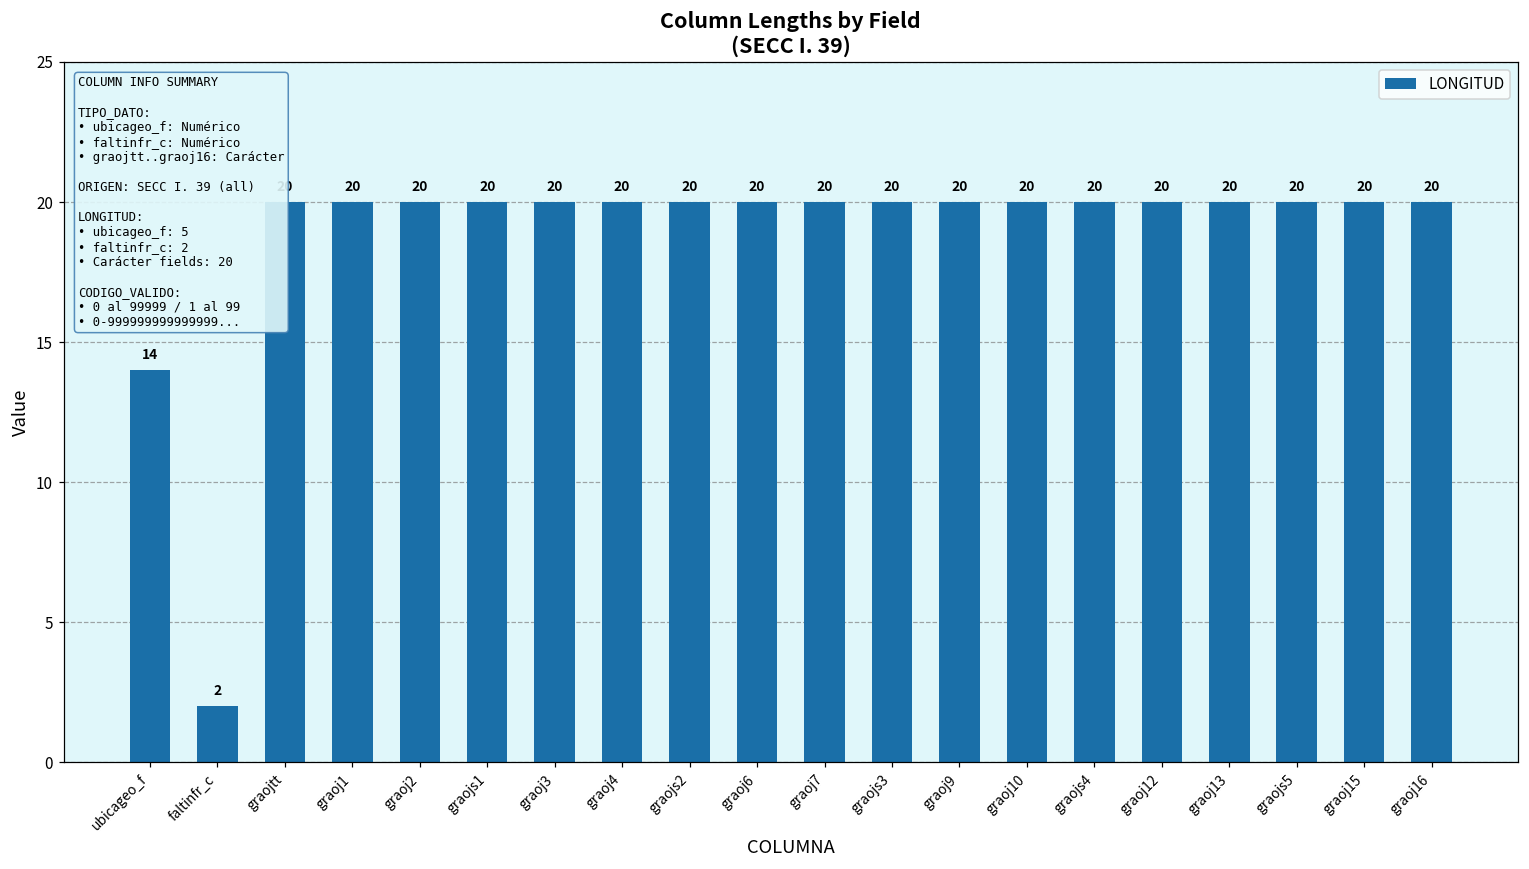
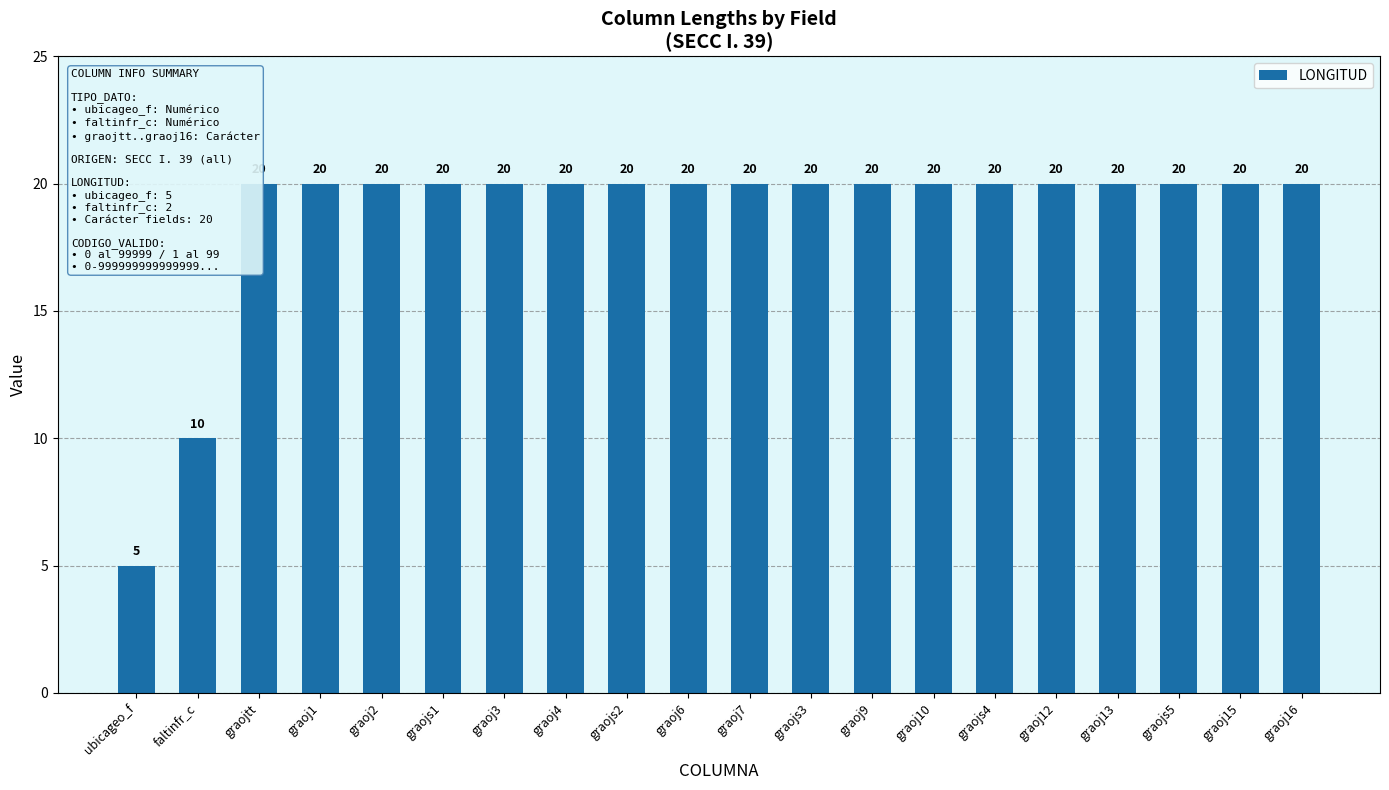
  {
-   "ubicageo_f": 14,
-   "faltinfr_c": 2,
+   "ubicageo_f": 5,
+   "faltinfr_c": 10,
    "graoj1": 20,
    "graoj2": 20,
    "graojs1": 20,
    "graoj3": 20,
    "graoj4": 20,
    "graojs2": 20,
    "graoj6": 20,
    "graoj7": 20,
    "graojs3": 20,
    "graoj9": 20,
    "graoj10": 20,
    "graojs4": 20,
    "graoj12": 20,
    "graoj13": 20,
    "graojs5": 20,
    "graoj15": 20,
    "graoj16": 20
  }
